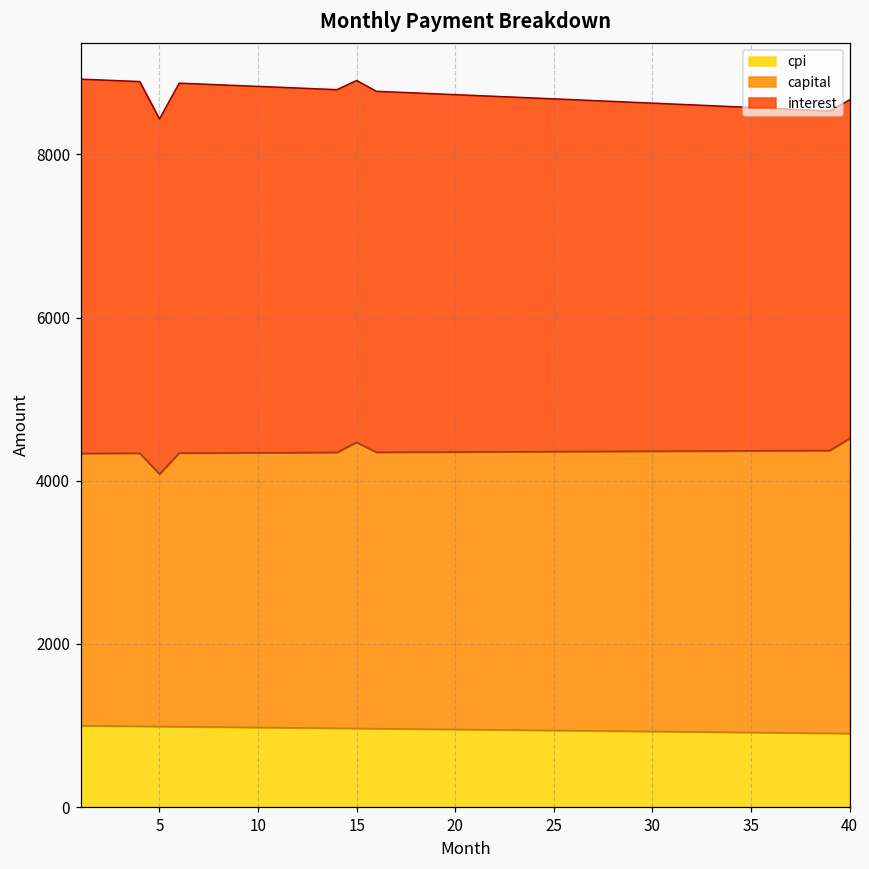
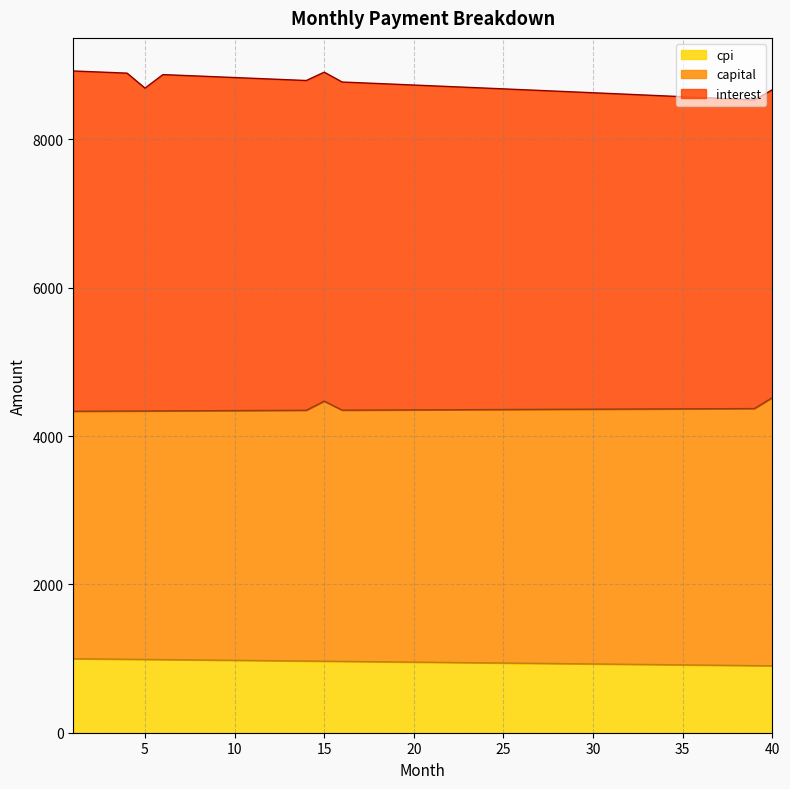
  {
    "cpi": {
      "5": 1000,
      "10": 1000,
      "15": 1000,
      "20": 1000,
      "25": 900,
      "30": 900,
      "35": 900,
      "40": 900
    },
    "capital": {
-     "5": 3100,
+     "5": 3400,
      "10": 3400,
      "15": 3500,
      "20": 3400,
      "25": 3400,
      "30": 3400,
      "35": 3500,
      "40": 3600
    },
    "interest": {
      "5": 4400,
      "10": 4500,
      "15": 4400,
      "20": 4400,
      "25": 4300,
      "30": 4300,
      "40": 4200
    }
  }
